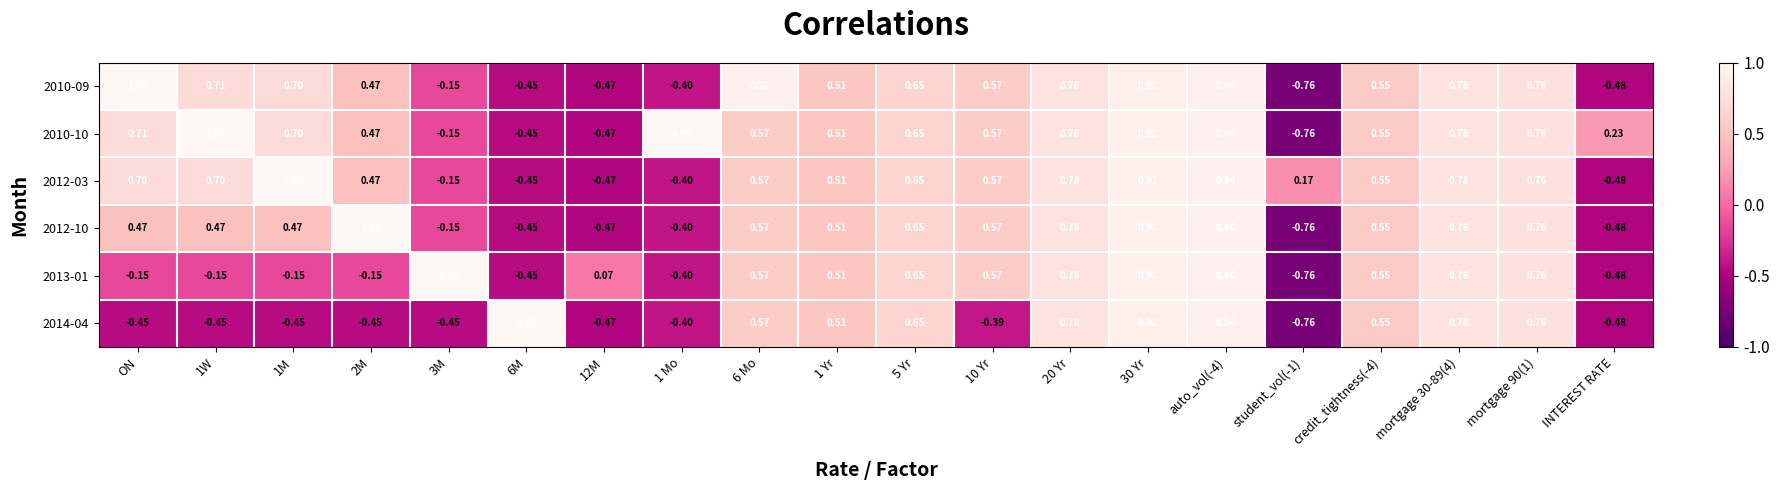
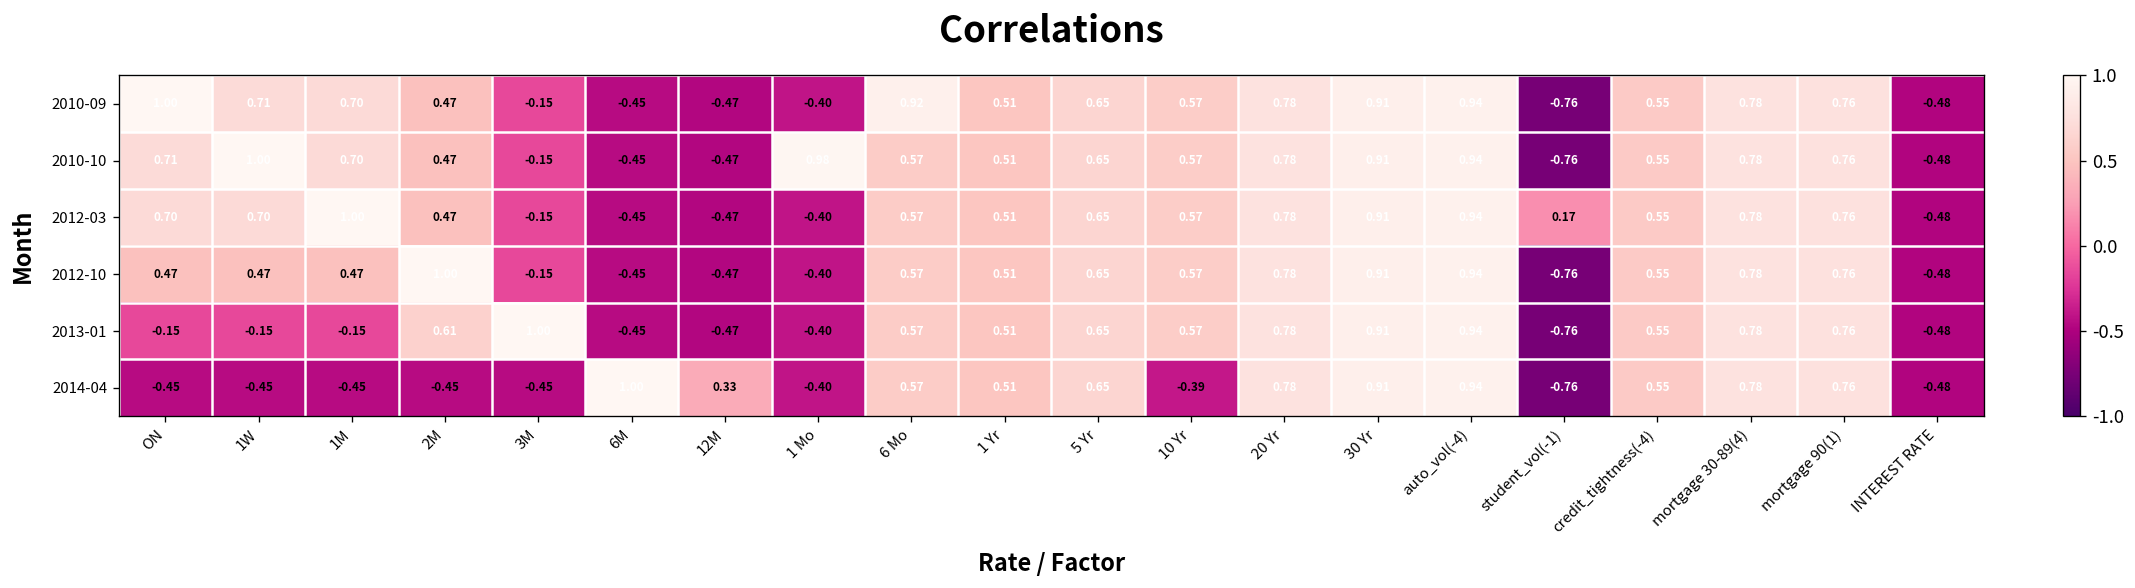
  {
    "2010-09": {
      "2M": 0.47,
      "3M": -0.15,
      "6M": -0.45,
      "12M": -0.47,
      "1 Mo": -0.40,
      "1 Yr": 0.51,
      "10 Yr": 0.57,
      "student_vol(-1)": -0.76,
      "credit_tightness(-4)": 0.55,
      "INTEREST RATE": -0.48
    },
    "2010-10": {
      "2M": 0.47,
      "3M": -0.15,
      "6M": -0.45,
      "12M": -0.47,
      "6 Mo": 0.57,
      "1 Yr": 0.51,
      "10 Yr": 0.57,
      "student_vol(-1)": -0.76,
      "credit_tightness(-4)": 0.55,
-     "INTEREST RATE": 0.23
+     "INTEREST RATE": -0.48
    },
    "2012-03": {
      "2M": 0.47,
      "3M": -0.15,
      "6M": -0.45,
      "12M": -0.47,
      "1 Mo": -0.40,
      "6 Mo": 0.57,
      "1 Yr": 0.51,
      "10 Yr": 0.57,
      "student_vol(-1)": 0.17,
      "credit_tightness(-4)": 0.55,
      "INTEREST RATE": -0.48
    },
    "2012-10": {
      "ON": 0.47,
      "1W": 0.47,
      "1M": 0.47,
      "3M": -0.15,
      "6M": -0.45,
      "12M": -0.47,
      "1 Mo": -0.40,
      "6 Mo": 0.57,
      "1 Yr": 0.51,
      "10 Yr": 0.57,
      "student_vol(-1)": -0.76,
      "credit_tightness(-4)": 0.55,
      "INTEREST RATE": -0.48
    },
    "2013-01": {
      "ON": -0.15,
      "1W": -0.15,
      "1M": -0.15,
-     "2M": -0.15,
+     "2M": 0.61,
      "6M": -0.45,
-     "12M": 0.07,
+     "12M": -0.47,
      "1 Mo": -0.40,
      "6 Mo": 0.57,
      "1 Yr": 0.51,
      "10 Yr": 0.57,
      "student_vol(-1)": -0.76,
      "credit_tightness(-4)": 0.55,
      "INTEREST RATE": -0.48
    },
    "2014-04": {
      "ON": -0.45,
      "1W": -0.45,
      "1M": -0.45,
      "2M": -0.45,
      "3M": -0.45,
-     "12M": -0.47,
+     "12M": 0.33,
      "1 Mo": -0.40,
      "6 Mo": 0.57,
      "1 Yr": 0.51,
      "10 Yr": -0.39,
      "student_vol(-1)": -0.76,
      "credit_tightness(-4)": 0.55,
      "INTEREST RATE": -0.48
    }
  }
